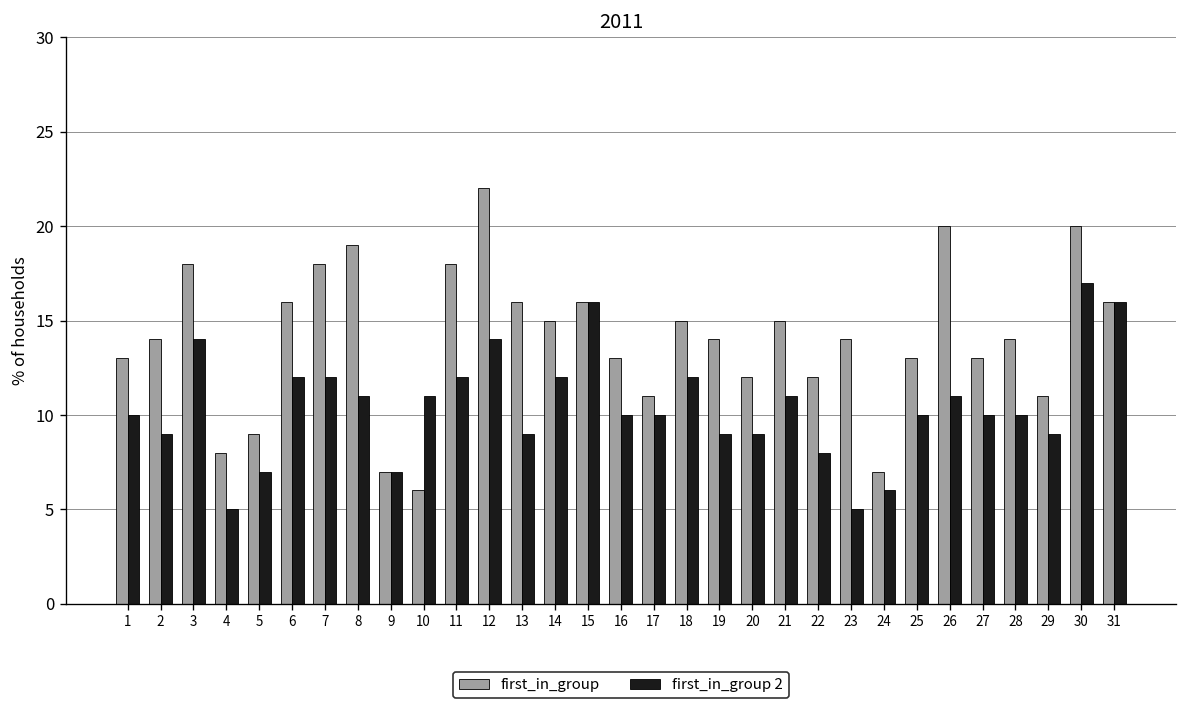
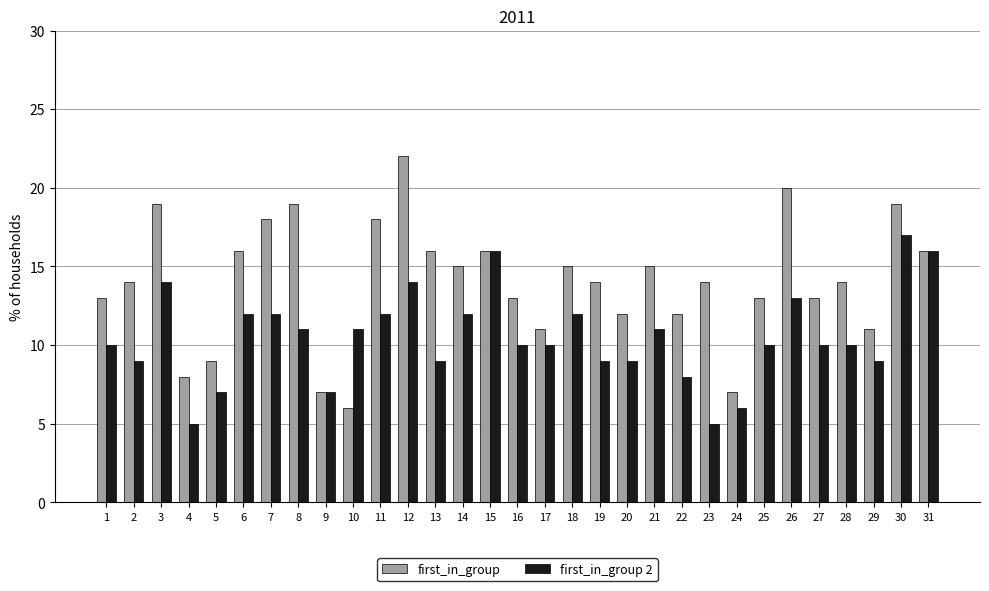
  {
    "first_in_group": {
      "1": 13,
      "2": 14,
-     "3": 18,
+     "3": 19,
      "4": 8,
      "5": 9,
      "6": 16,
      "7": 18,
      "8": 19,
      "9": 7,
      "10": 6,
      "11": 18,
      "12": 22,
      "13": 16,
      "14": 15,
      "15": 16,
      "16": 13,
      "17": 11,
      "18": 15,
      "19": 14,
      "20": 12,
      "21": 15,
      "22": 12,
      "23": 14,
      "24": 7,
      "25": 13,
      "26": 20,
      "27": 13,
      "28": 14,
      "29": 11,
-     "30": 20,
+     "30": 19,
      "31": 16
    },
    "first_in_group 2": {
      "1": 10,
      "2": 9,
      "3": 14,
      "4": 5,
      "5": 7,
      "6": 12,
      "7": 12,
      "8": 11,
      "9": 7,
      "10": 11,
      "11": 12,
      "12": 14,
      "13": 9,
      "14": 12,
      "15": 16,
      "16": 10,
      "17": 10,
      "18": 12,
      "19": 9,
      "20": 9,
      "21": 11,
      "22": 8,
      "23": 5,
      "24": 6,
      "25": 10,
-     "26": 11,
+     "26": 13,
      "27": 10,
      "28": 10,
      "29": 9,
      "30": 17,
      "31": 16
    }
  }
